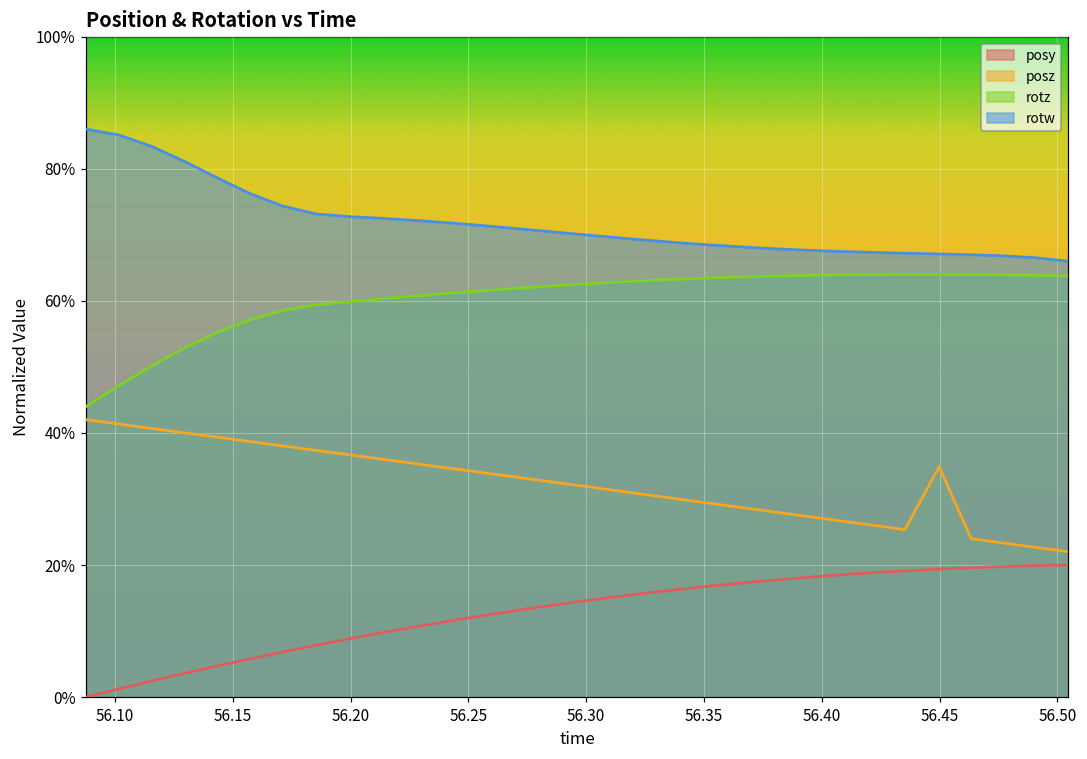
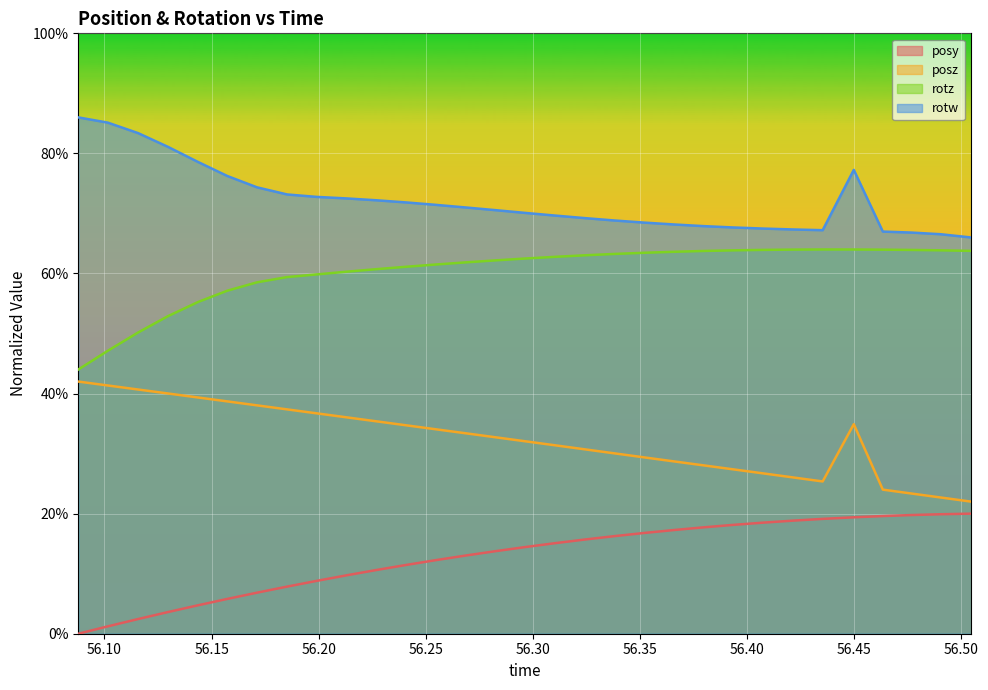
  {
    "posy": {
      "56.45": "19%"
    },
    "posz": {
      "56.45": "35%"
    },
    "rotz": {
      "56.45": "64%"
    },
    "rotw": {
-     "56.45": "67%"
+     "56.45": "77%"
    }
  }
